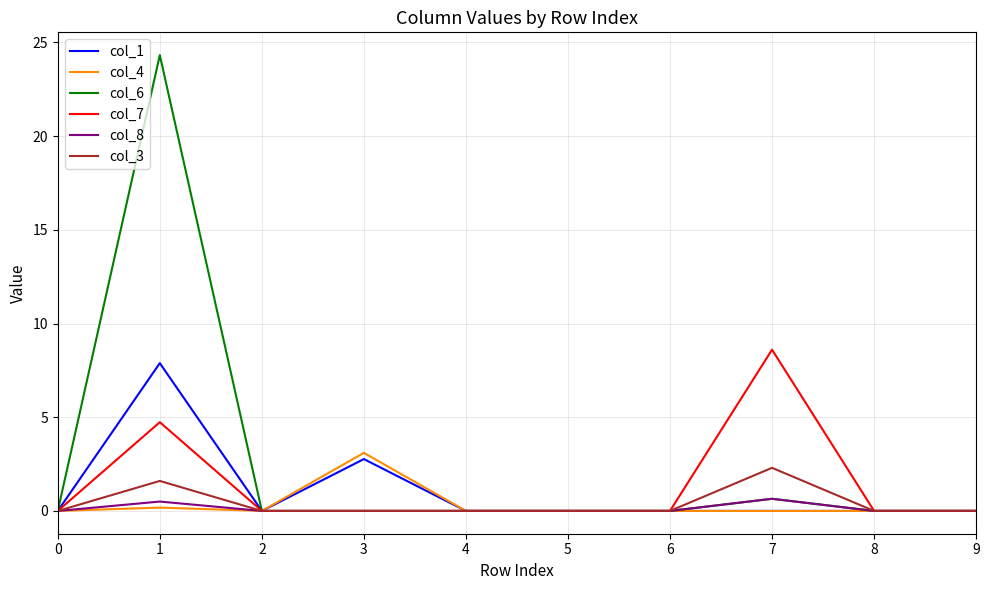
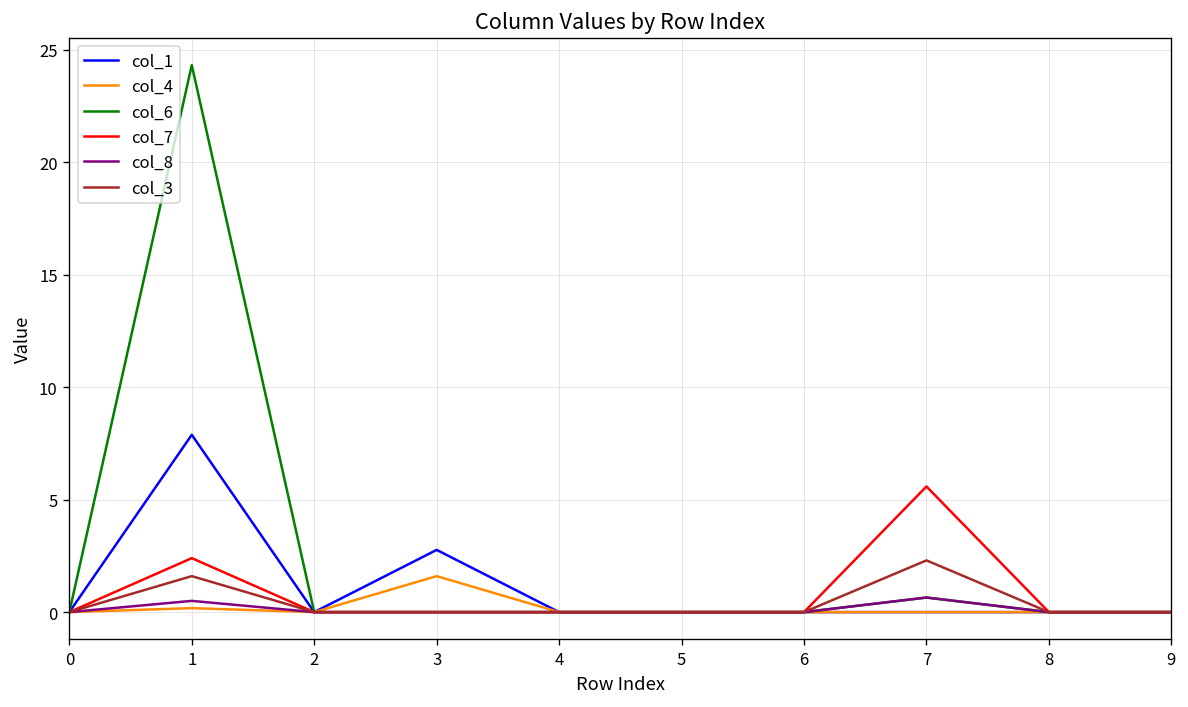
  {
    "col_1": {
      "1": 7.9,
      "3": 2.8
    },
    "col_4": {
      "1": 0.2,
-     "3": 3.1
+     "3": 1.6
    },
    "col_6": {
      "1": 24.3
    },
    "col_7": {
-     "1": 4.7,
-     "7": 8.6
+     "1": 2.4,
+     "7": 5.6
    },
    "col_8": {
      "1": 0.5
    },
    "col_3": {
      "1": 1.6,
      "7": 2.3
    }
  }
